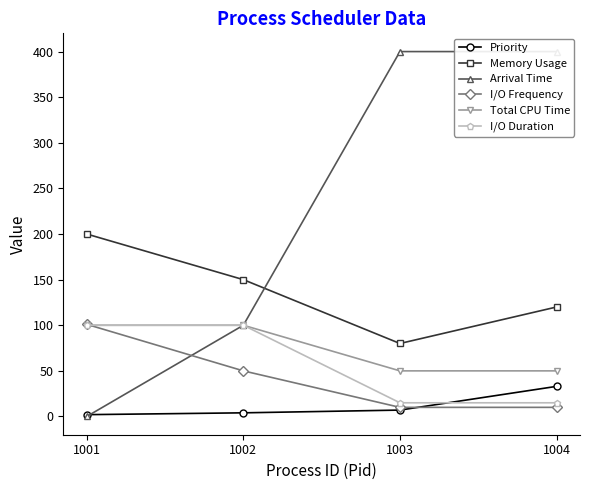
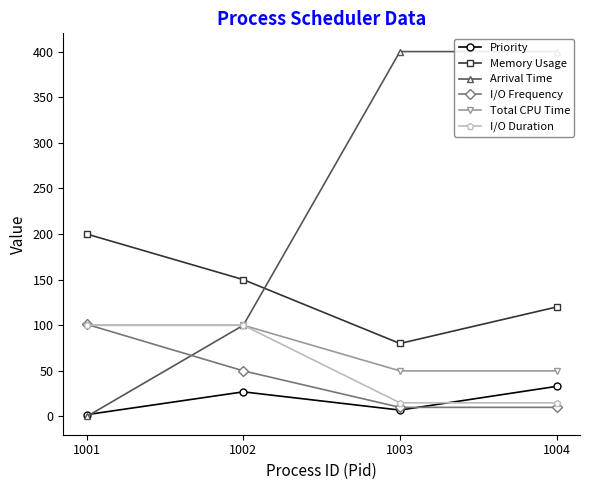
  {
    "Priority": {
-     "1002": 0,
+     "1002": 30,
      "1003": 10,
      "1004": 30
    }
  }
